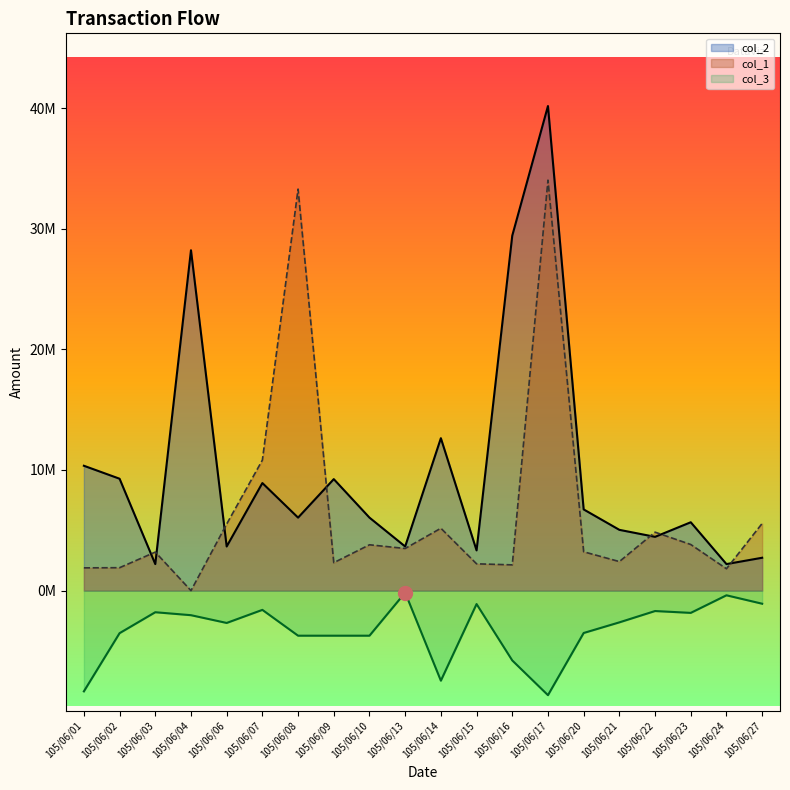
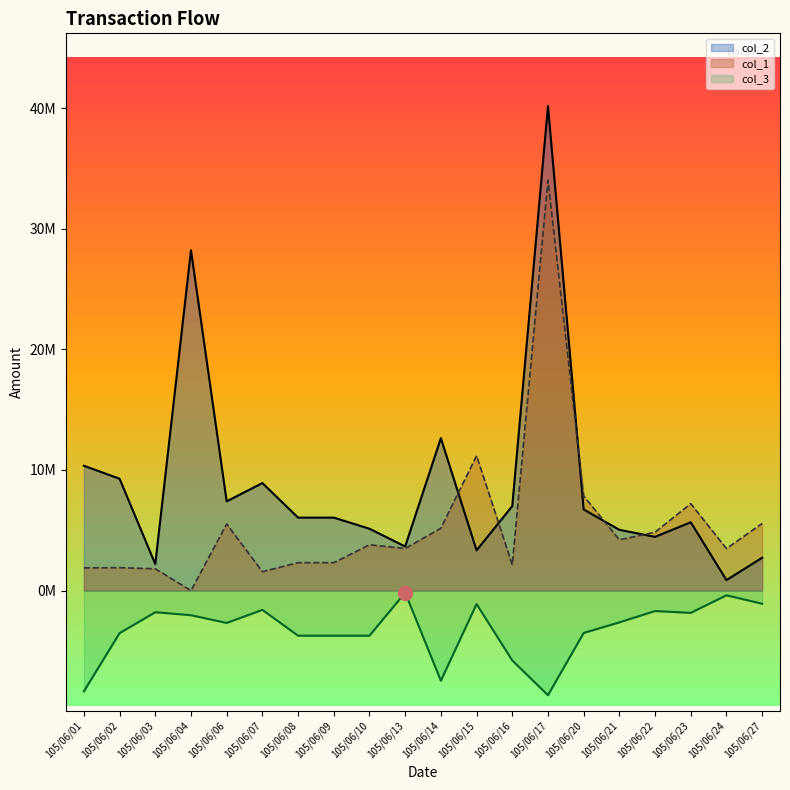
  {
    "col_2": {
      "105/06/01": 10300000,
      "105/06/02": 9300000,
      "105/06/03": 2200000,
      "105/06/04": 28200000,
-     "105/06/06": 3700000,
+     "105/06/06": 7400000,
      "105/06/07": 8900000,
      "105/06/08": 6100000,
-     "105/06/09": 9200000,
-     "105/06/10": 6100000,
+     "105/06/09": 6100000,
+     "105/06/10": 5100000,
      "105/06/14": 12600000,
      "105/06/15": 3300000,
-     "105/06/16": 29400000,
+     "105/06/16": 7000000,
      "105/06/17": 40200000,
      "105/06/20": 6700000,
      "105/06/21": 5000000,
      "105/06/22": 4500000,
      "105/06/23": 5700000,
-     "105/06/24": 2200000,
+     "105/06/24": 900000,
      "105/06/27": 2700000
    },
    "col_1": {
      "105/06/01": 1900000,
      "105/06/02": 1900000,
-     "105/06/03": 3200000,
+     "105/06/03": 1800000,
      "105/06/06": 5500000,
-     "105/06/07": 10800000,
-     "105/06/08": 33300000,
+     "105/06/07": 1600000,
+     "105/06/08": 2300000,
      "105/06/09": 2300000,
      "105/06/10": 3800000,
      "105/06/14": 5200000,
-     "105/06/15": 2200000,
+     "105/06/15": 11200000,
      "105/06/16": 2100000,
      "105/06/17": 34000000,
-     "105/06/20": 3200000,
-     "105/06/21": 2400000,
+     "105/06/20": 7800000,
+     "105/06/21": 4200000,
      "105/06/22": 4800000,
-     "105/06/23": 3800000,
-     "105/06/24": 1800000,
+     "105/06/23": 7200000,
+     "105/06/24": 3500000,
      "105/06/27": 5600000
    }
  }
